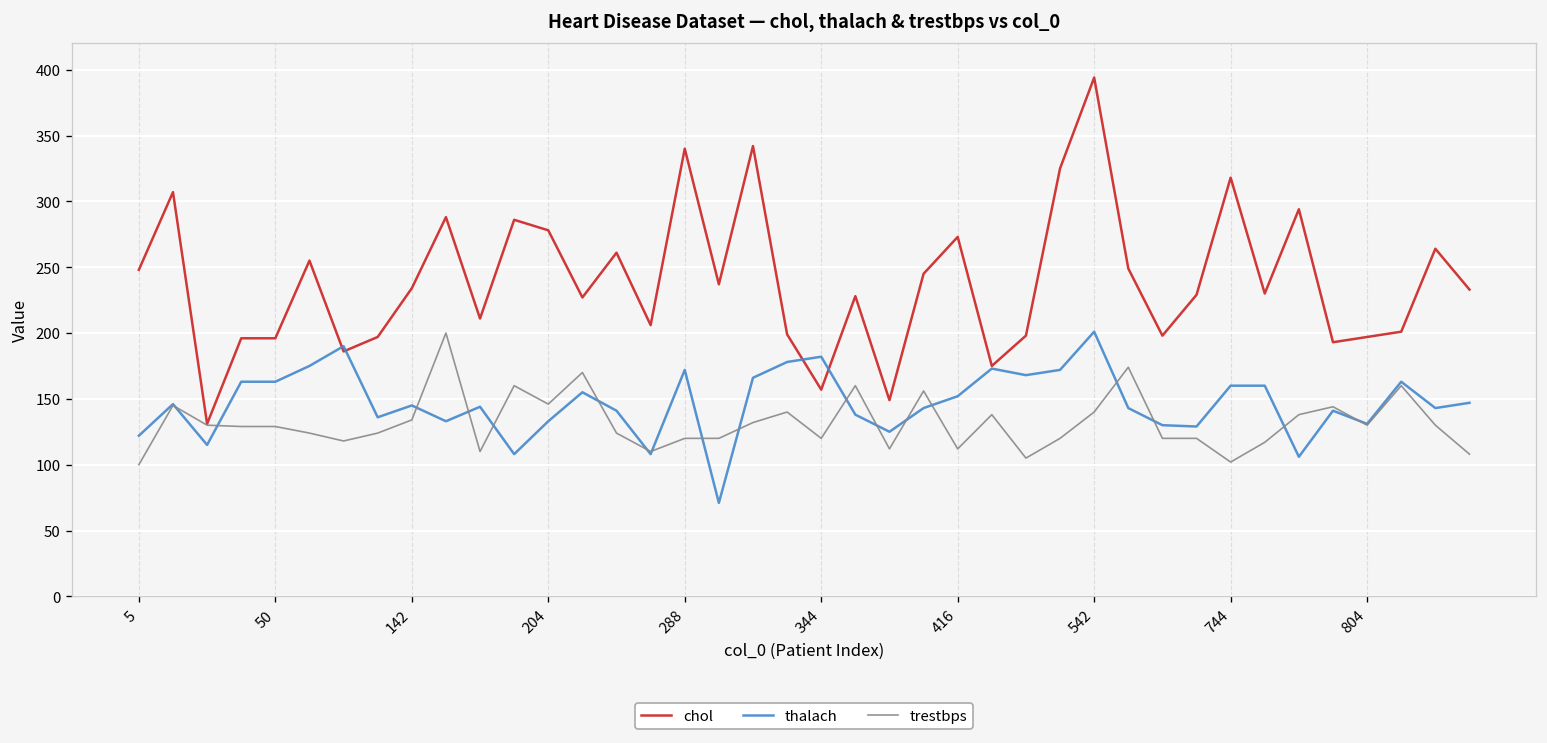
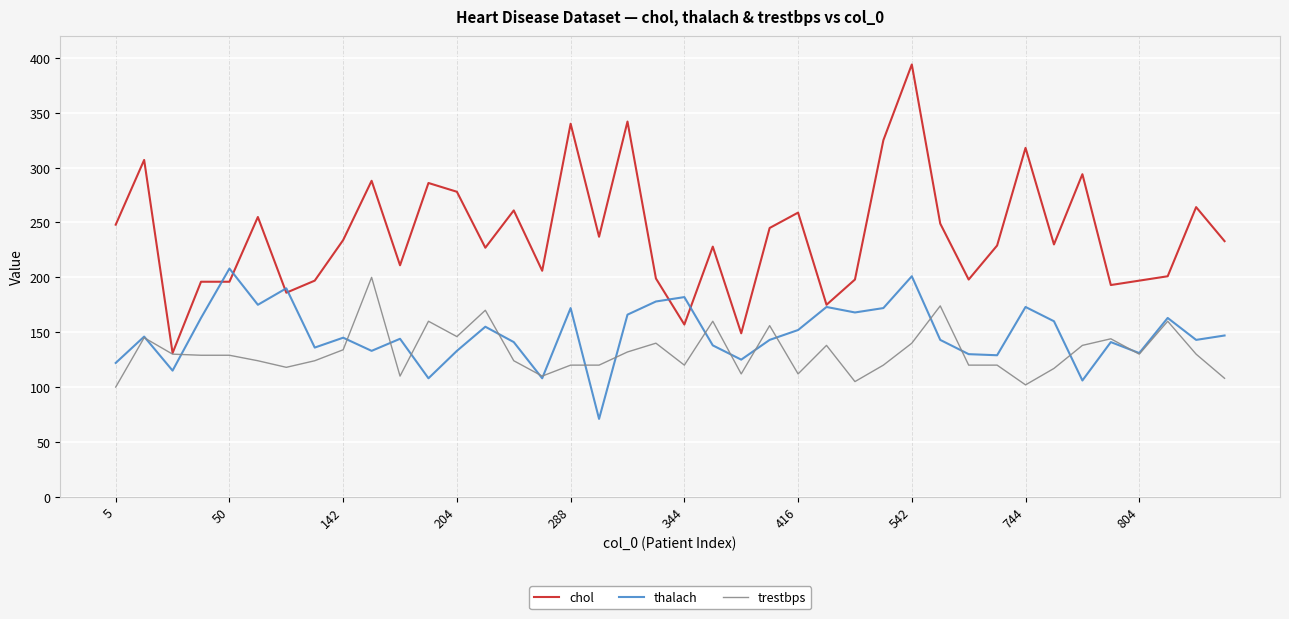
  {
    "chol": {
      "50": 196,
      "142": 234,
      "204": 278,
      "288": 340,
      "344": 157,
-     "416": 273,
+     "416": 259,
      "542": 394,
      "744": 318,
      "804": 197
    },
    "thalach": {
-     "50": 163,
+     "50": 208,
      "142": 145,
      "204": 133,
      "288": 172,
      "344": 182,
      "416": 152,
      "542": 201,
-     "744": 160
+     "744": 173
    },
    "trestbps": {
      "50": 129,
      "142": 134,
      "204": 146,
      "288": 120,
      "344": 120,
      "416": 112,
      "542": 140,
      "744": 102
    }
  }
